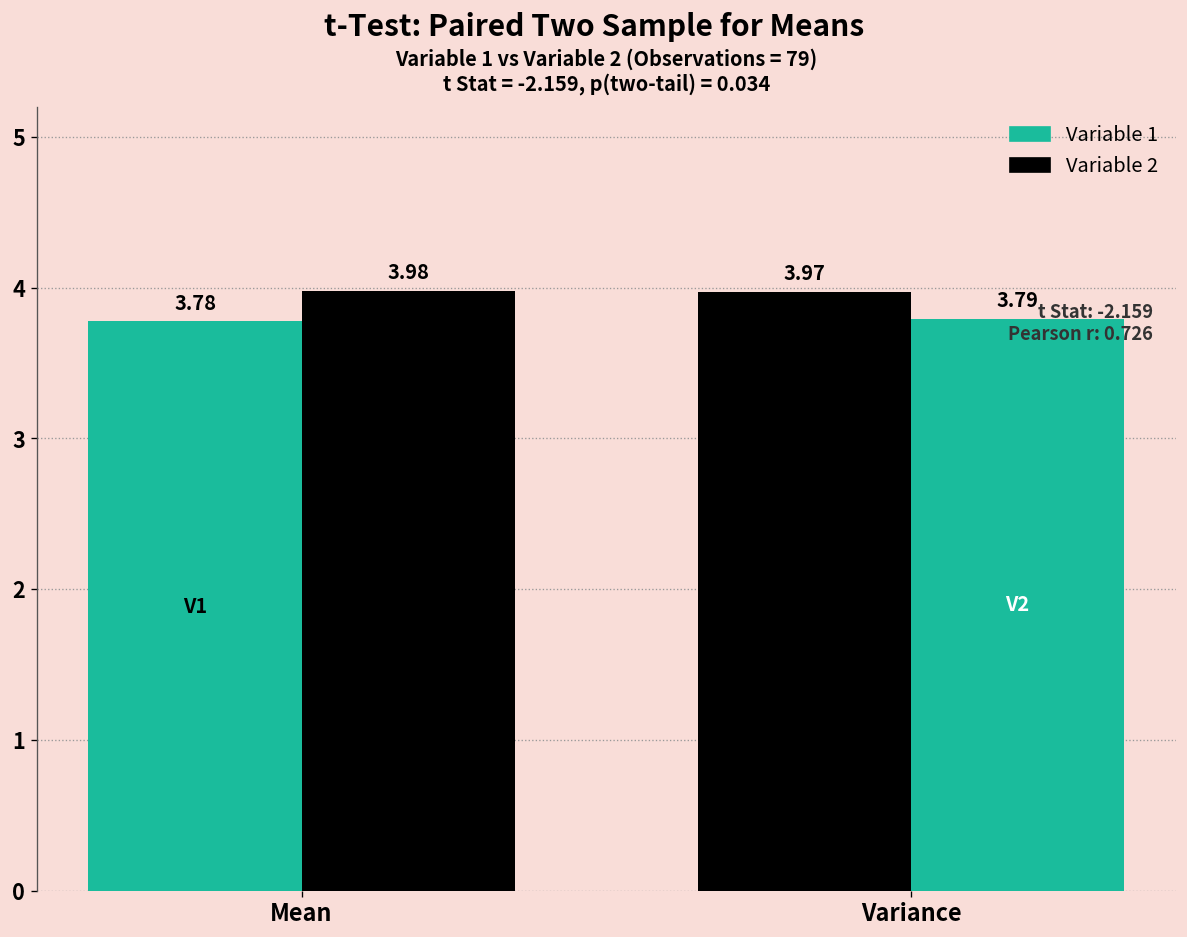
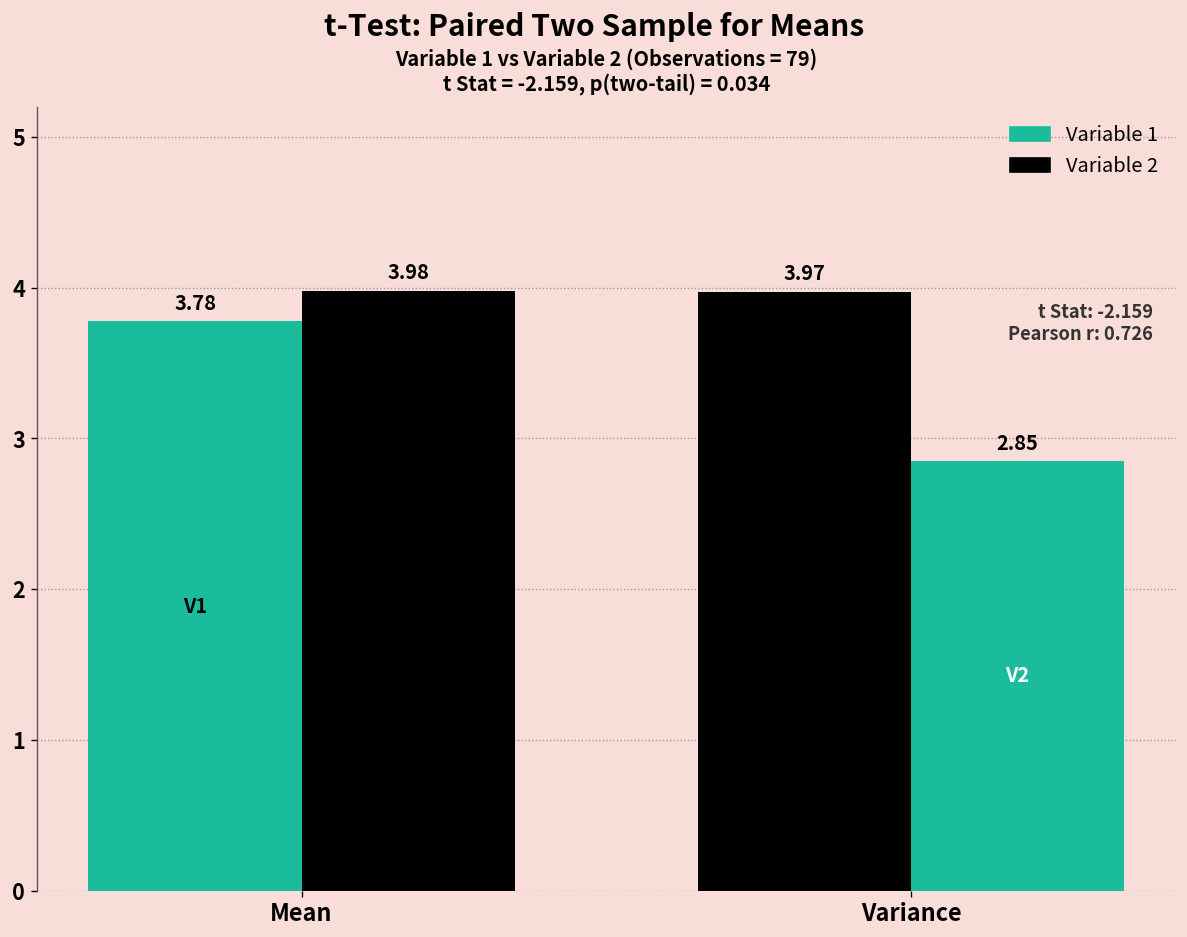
  {
    "Variable 1": {
      "Mean": 3.78,
      "Variance": 3.97
    },
    "Variable 2": {
      "Mean": 3.98,
-     "Variance": 3.79
+     "Variance": 2.85
    }
  }
